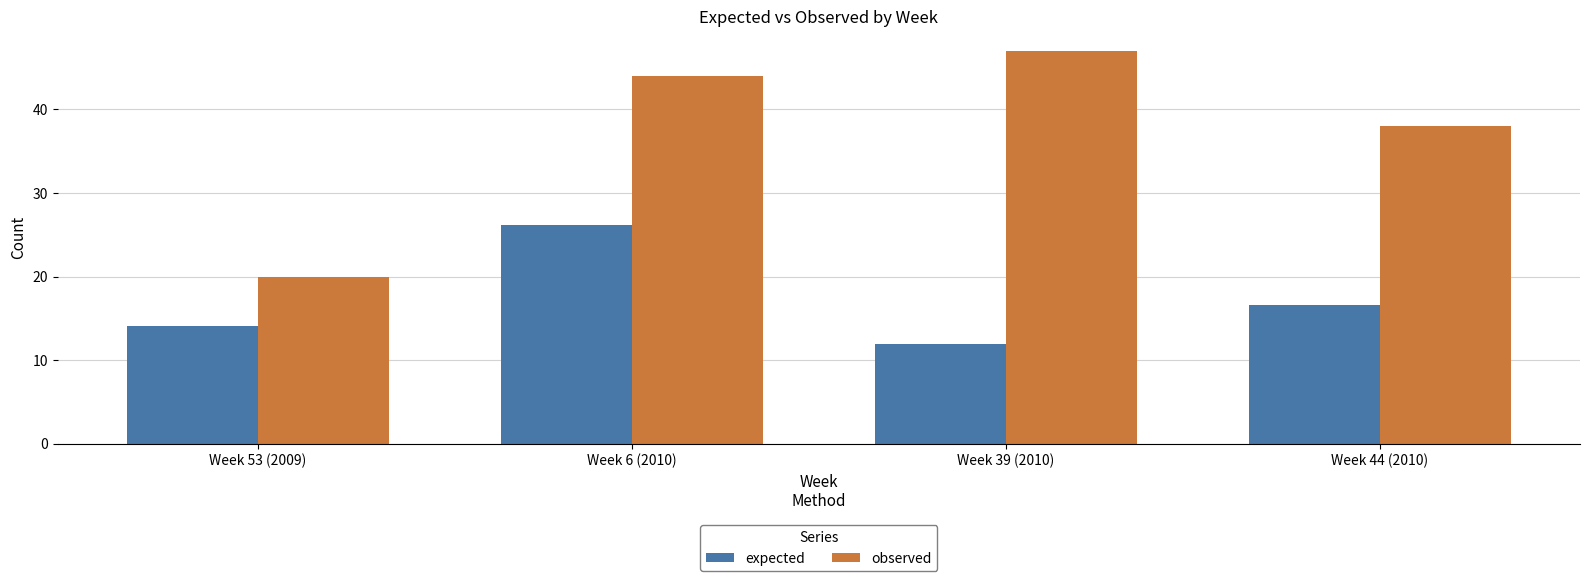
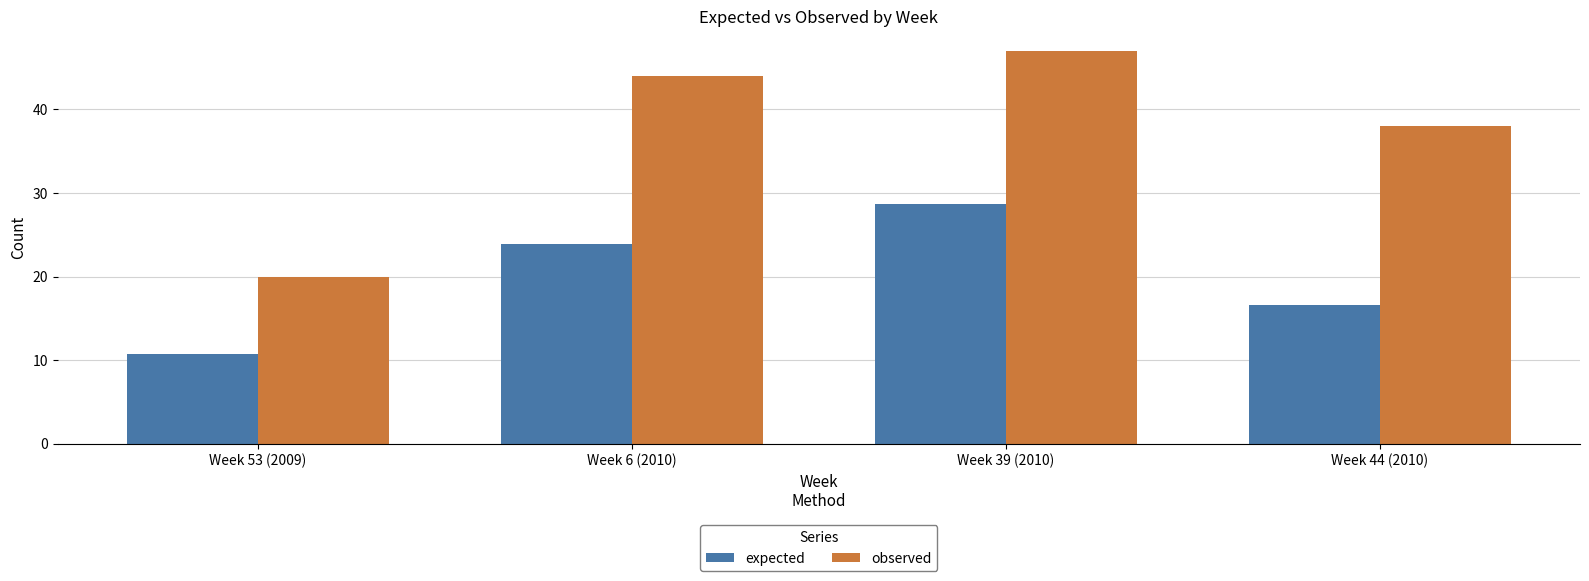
  {
    "expected": {
-     "Week 53 (2009)": 14,
-     "Week 6 (2010)": 26,
-     "Week 39 (2010)": 12,
+     "Week 53 (2009)": 11,
+     "Week 6 (2010)": 24,
+     "Week 39 (2010)": 29,
      "Week 44 (2010)": 17
    },
    "observed": {
      "Week 53 (2009)": 20,
      "Week 6 (2010)": 44,
      "Week 39 (2010)": 47,
      "Week 44 (2010)": 38
    }
  }
